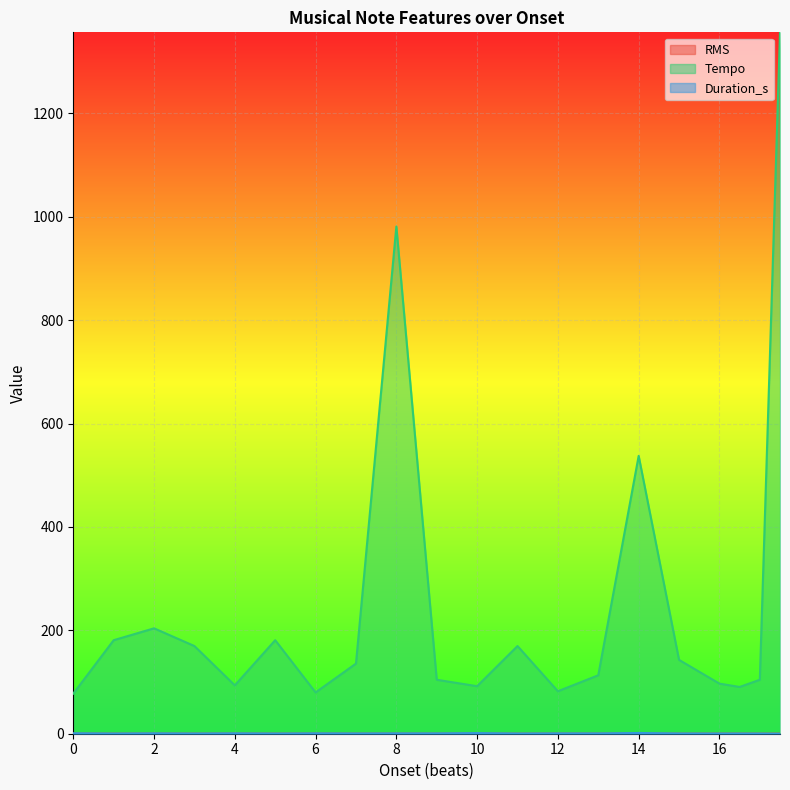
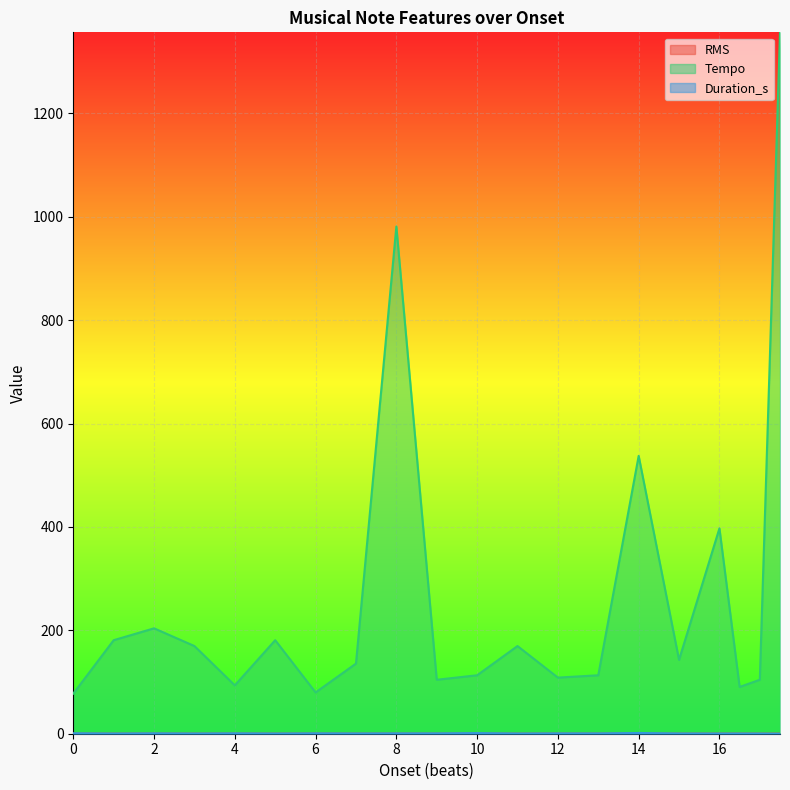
  {
    "Tempo": {
      "0": 80,
      "2": 200,
      "4": 90,
      "6": 80,
      "8": 980,
-     "10": 90,
-     "12": 80,
+     "10": 110,
+     "12": 110,
      "14": 540,
-     "16": 100
+     "16": 400
    }
  }
